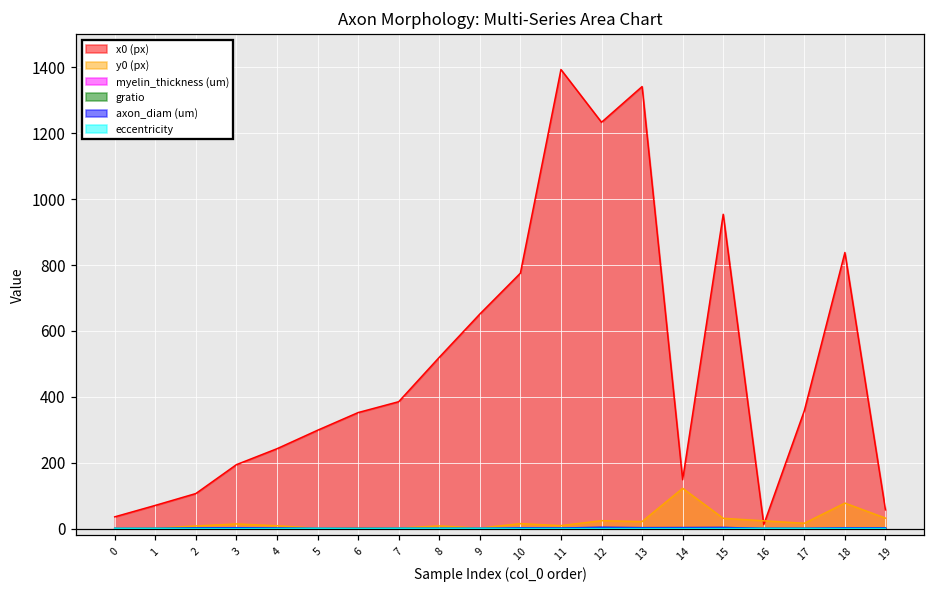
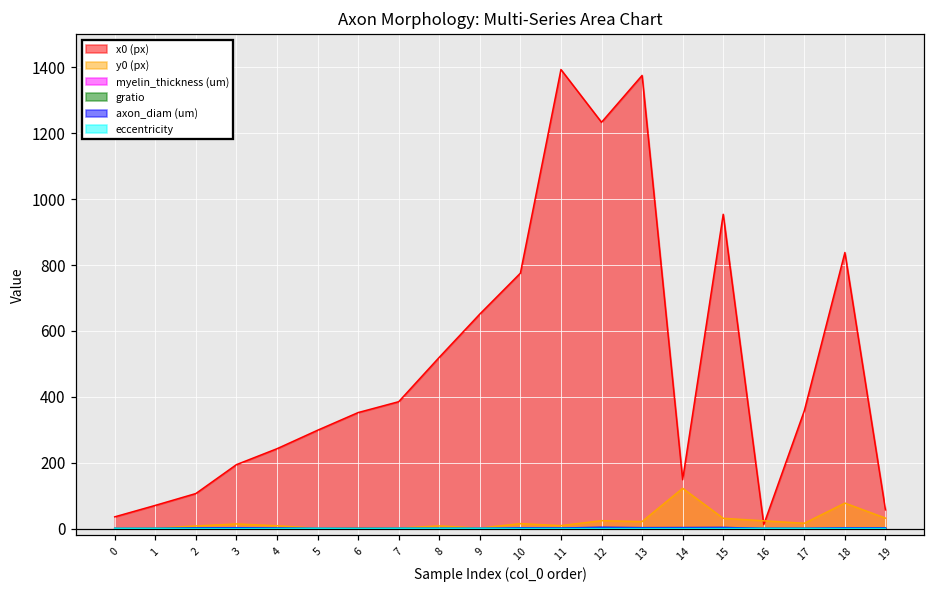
  {
    "x0 (px)": {
      "0": 40,
      "1": 70,
      "2": 110,
      "3": 190,
      "4": 240,
      "5": 300,
      "6": 350,
      "7": 390,
      "8": 520,
      "9": 650,
      "10": 780,
      "11": 1390,
      "12": 1230,
-     "13": 1340,
+     "13": 1380,
      "14": 150,
      "15": 950,
      "16": 10,
      "17": 360,
      "18": 840,
      "19": 60
    },
    "y0 (px)": {
      "3": 10,
      "10": 20,
      "12": 20,
      "13": 20,
      "14": 120,
      "15": 30,
      "16": 20,
      "17": 20,
      "18": 80,
      "19": 30
    }
  }
